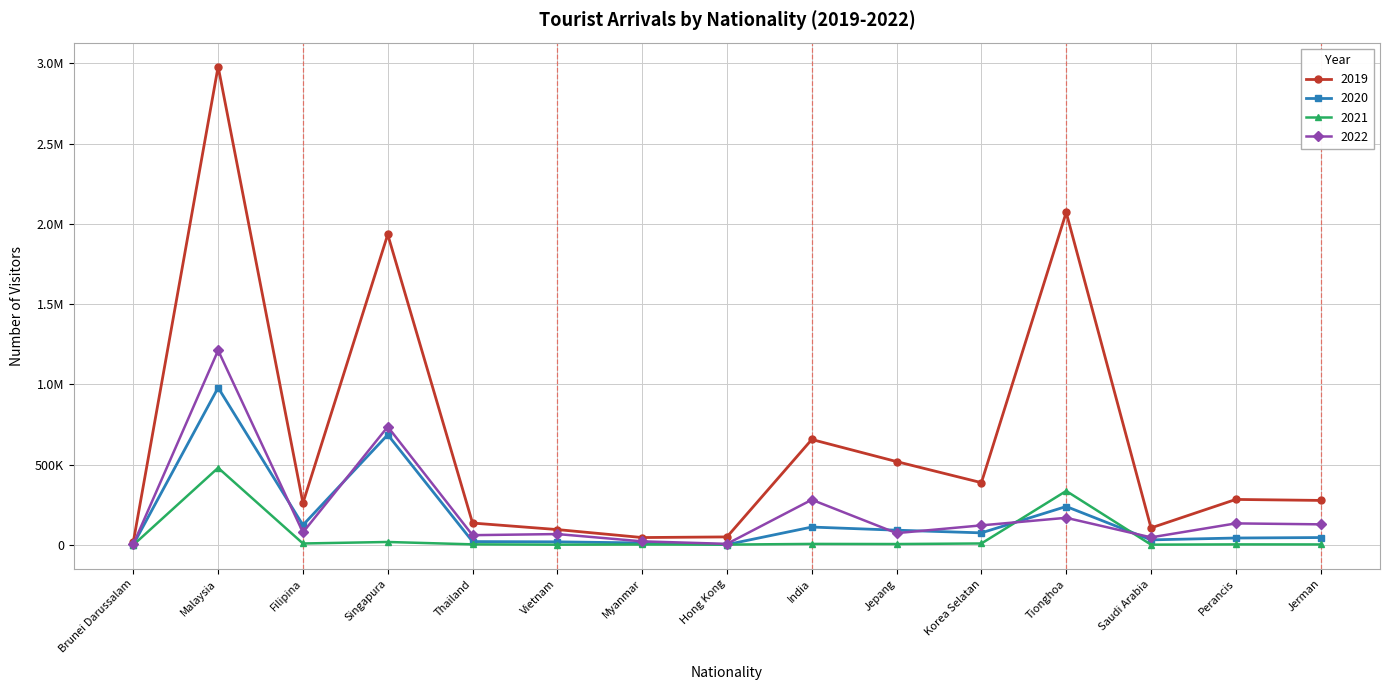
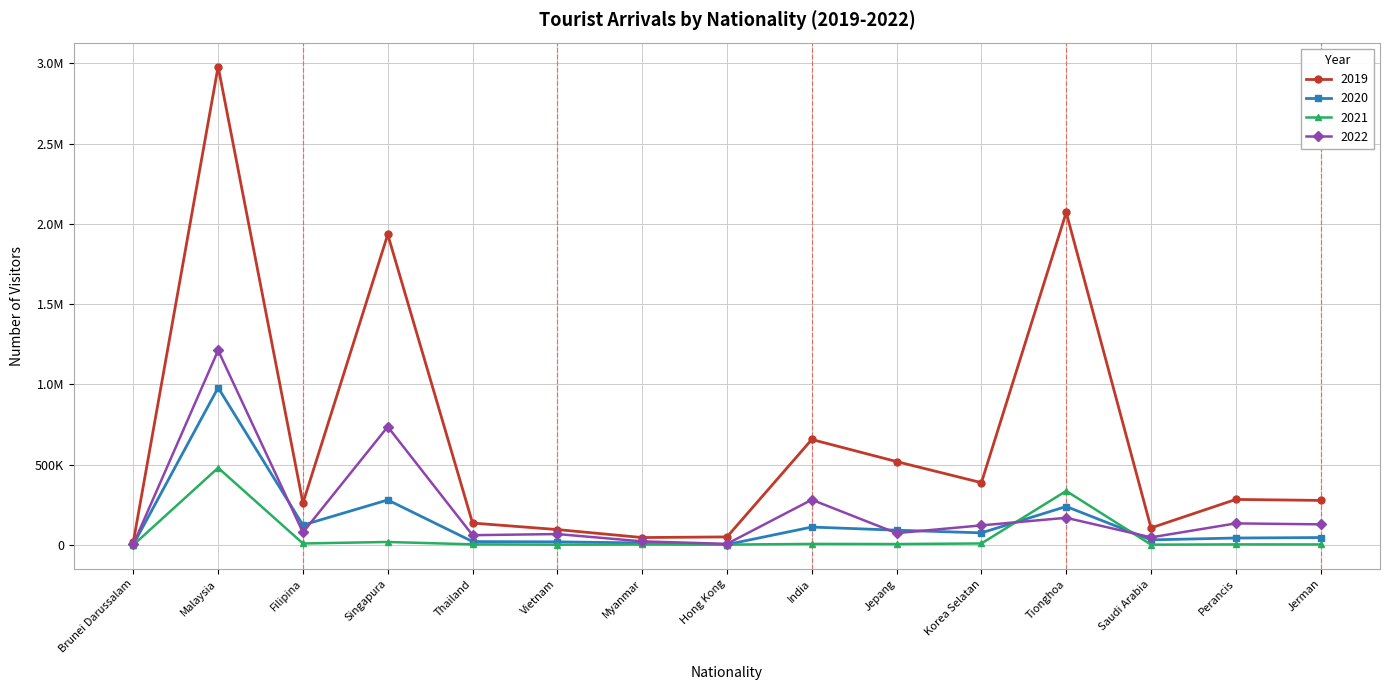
  {
    "2019": {
      "Malaysia": 2980000,
      "Filipina": 260000,
      "Singapura": 1930000,
      "Thailand": 140000,
      "Vietnam": 100000,
      "Myanmar": 50000,
      "Hong Kong": 50000,
      "India": 660000,
      "Jepang": 520000,
      "Korea Selatan": 390000,
      "Tionghoa": 2070000,
      "Saudi Arabia": 110000,
      "Perancis": 280000,
      "Jerman": 280000
    },
    "2020": {
      "Malaysia": 980000,
      "Filipina": 120000,
-     "Singapura": 690000,
+     "Singapura": 280000,
      "Thailand": 20000,
      "Vietnam": 20000,
      "India": 110000,
      "Jepang": 90000,
      "Korea Selatan": 80000,
      "Tionghoa": 240000,
      "Perancis": 40000,
      "Jerman": 50000
    },
    "2021": {
      "Malaysia": 480000,
      "Filipina": 10000,
      "Singapura": 20000,
      "Thailand": 0,
      "Vietnam": 0,
      "India": 10000,
      "Jepang": 10000,
      "Korea Selatan": 10000,
      "Tionghoa": 340000,
      "Saudi Arabia": 0,
      "Perancis": 0,
      "Jerman": 0
    },
    "2022": {
      "Malaysia": 1210000,
      "Filipina": 80000,
      "Singapura": 740000,
      "Thailand": 60000,
      "Vietnam": 70000,
      "India": 280000,
      "Jepang": 70000,
      "Korea Selatan": 120000,
      "Tionghoa": 170000,
      "Perancis": 130000,
      "Jerman": 130000
    }
  }
